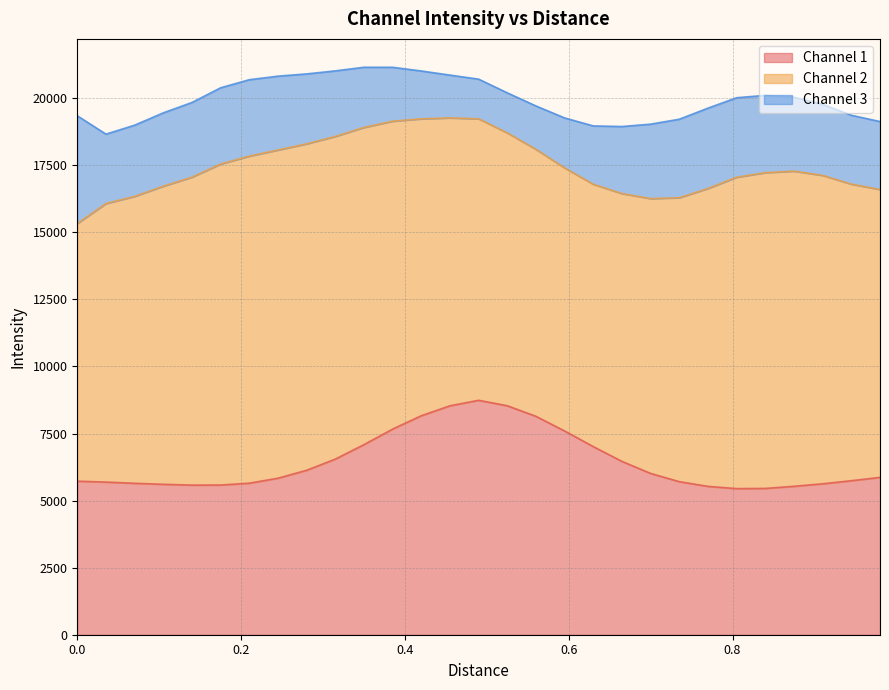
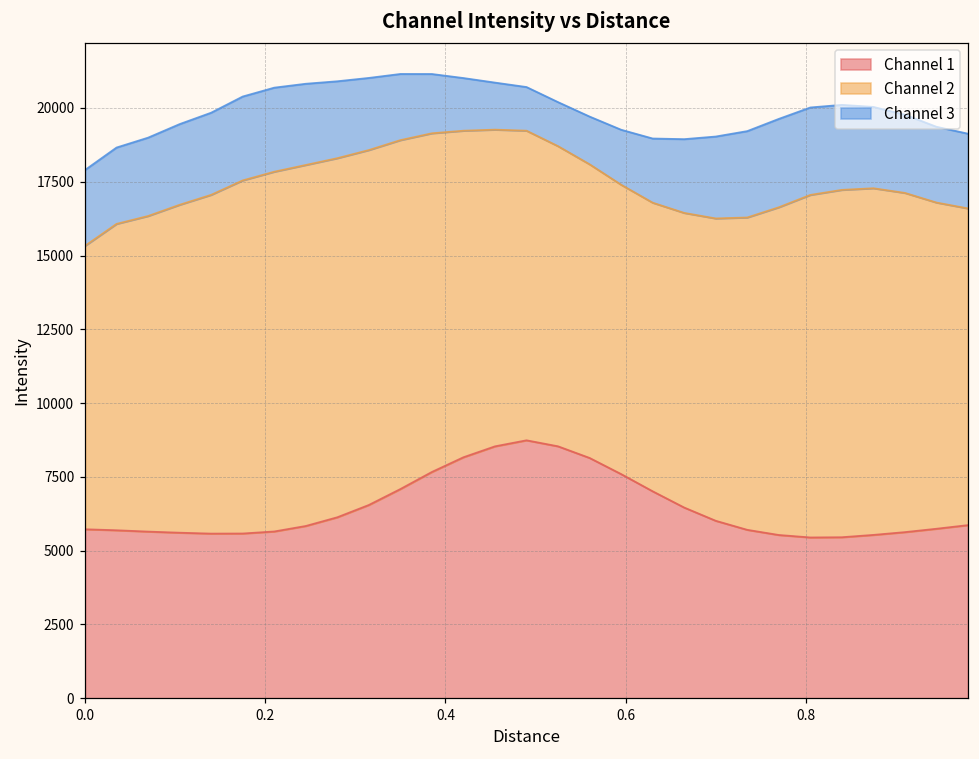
  {
    "Channel 1": {
      "0.0": 5700
    },
    "Channel 2": {
      "0.0": 9600
    },
    "Channel 3": {
-     "0.0": 4000
+     "0.0": 2600
    }
  }
